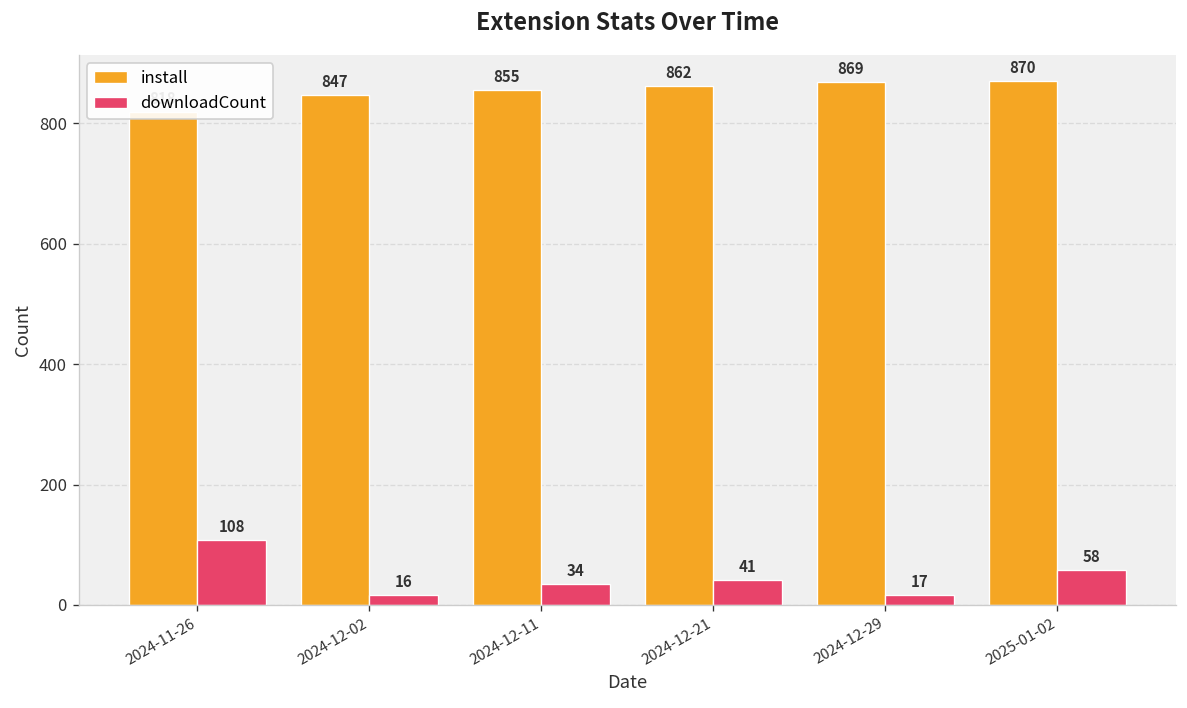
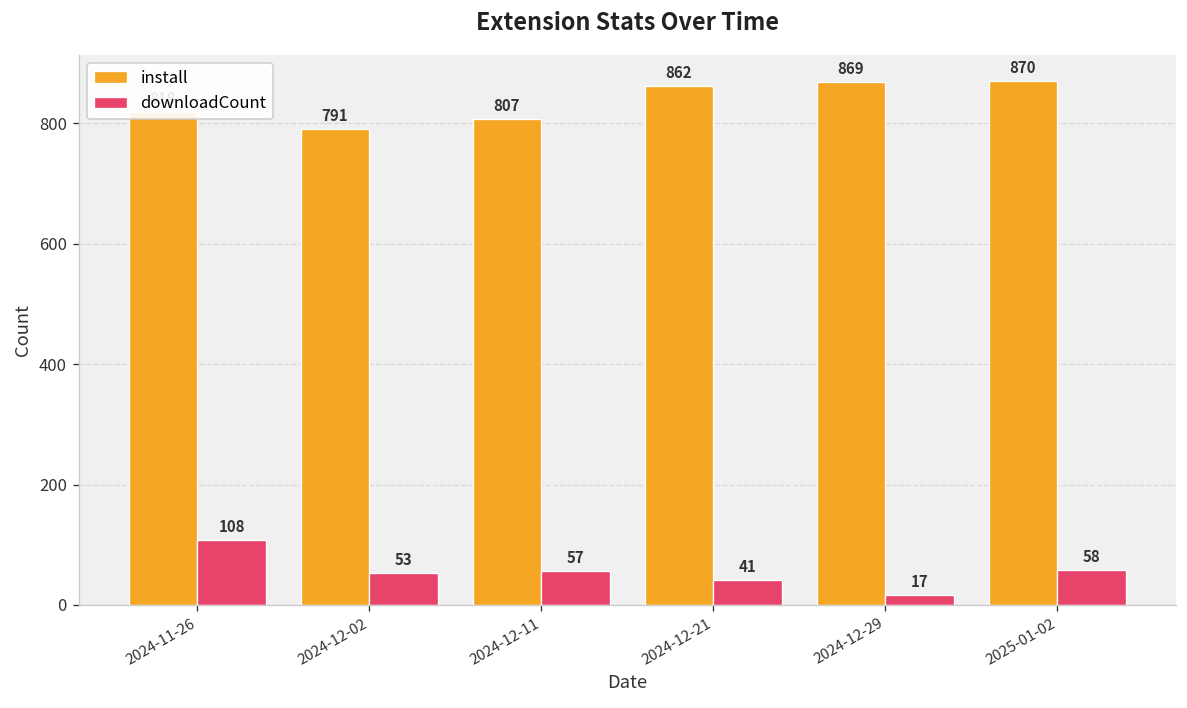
  {
    "install": {
-     "2024-12-02": 847,
-     "2024-12-11": 855,
+     "2024-12-02": 791,
+     "2024-12-11": 807,
      "2024-12-21": 862,
      "2024-12-29": 869,
      "2025-01-02": 870
    },
    "downloadCount": {
      "2024-11-26": 108,
-     "2024-12-02": 16,
-     "2024-12-11": 34,
+     "2024-12-02": 53,
+     "2024-12-11": 57,
      "2024-12-21": 41,
      "2024-12-29": 17,
      "2025-01-02": 58
    }
  }
